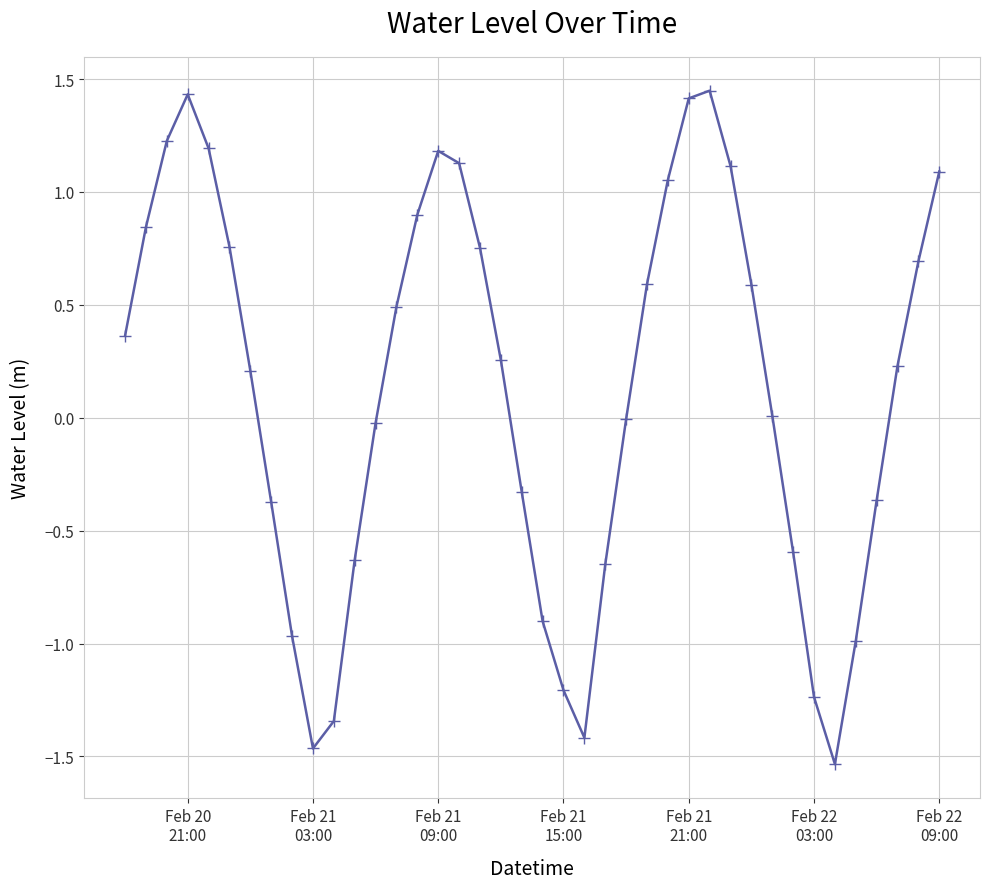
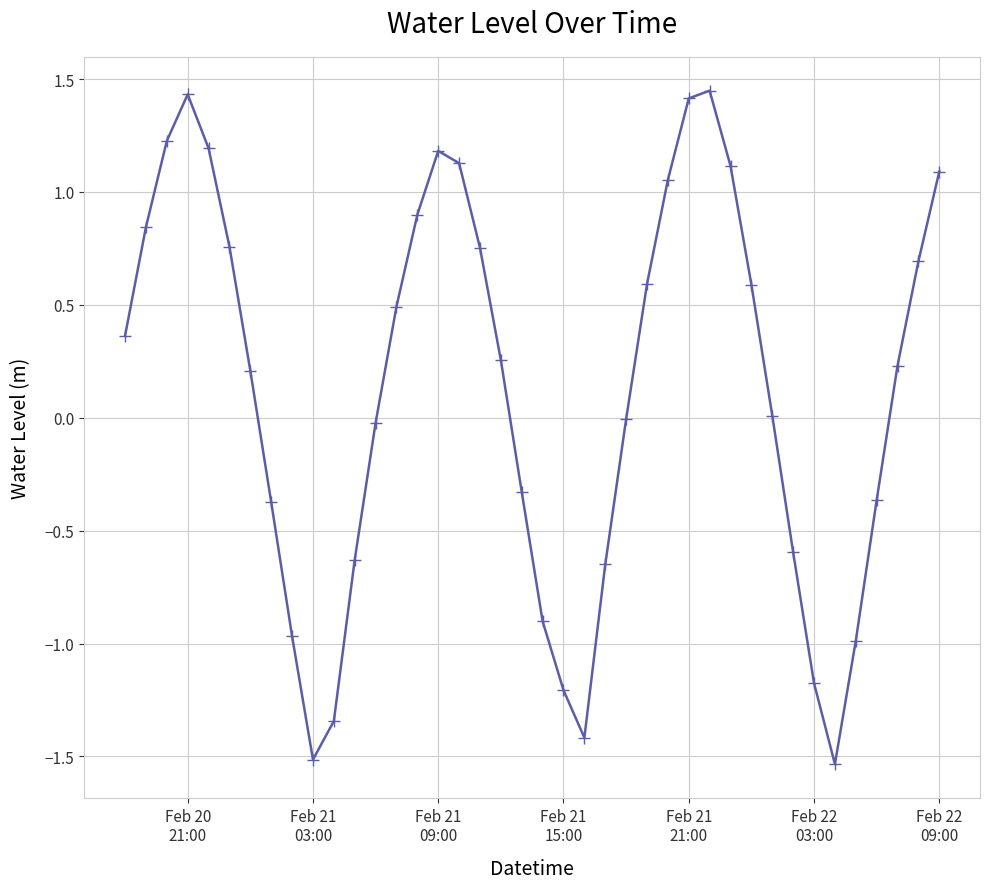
  {
    "Feb 20 21:00": 1.43,
-   "Feb 21 03:00": -1.46,
+   "Feb 21 03:00": -1.51,
    "Feb 21 09:00": 1.18,
    "Feb 21 15:00": -1.21,
    "Feb 21 21:00": 1.41,
-   "Feb 22 03:00": -1.24,
+   "Feb 22 03:00": -1.18,
    "Feb 22 09:00": 1.09
  }
